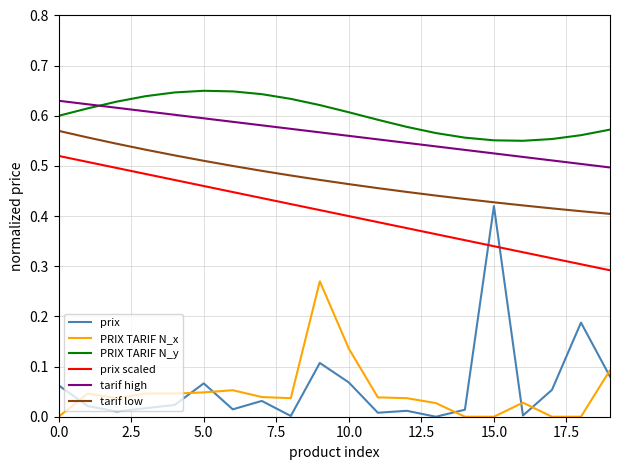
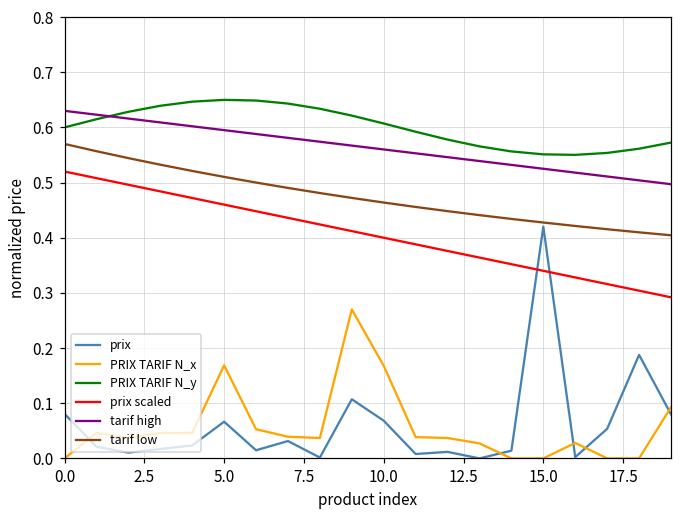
  {
    "prix": {
-     "0.0": 0.06,
+     "0.0": 0.08,
      "5.0": 0.07,
      "10.0": 0.07,
      "15.0": 0.42
    },
    "PRIX TARIF N_x": {
      "0.0": 0.00,
-     "5.0": 0.05,
-     "10.0": 0.14,
+     "5.0": 0.17,
+     "10.0": 0.17,
      "15.0": 0.00
    },
    "PRIX TARIF N_y": {
      "0.0": 0.60,
      "5.0": 0.65,
      "10.0": 0.61,
      "15.0": 0.55
    },
    "prix scaled": {
      "0.0": 0.52,
      "5.0": 0.46,
      "10.0": 0.40,
      "15.0": 0.34
    },
    "tarif high": {
      "0.0": 0.63,
      "5.0": 0.60,
      "10.0": 0.56,
      "15.0": 0.53
    },
    "tarif low": {
      "0.0": 0.57,
      "5.0": 0.51,
      "10.0": 0.46,
      "15.0": 0.43
    }
  }
